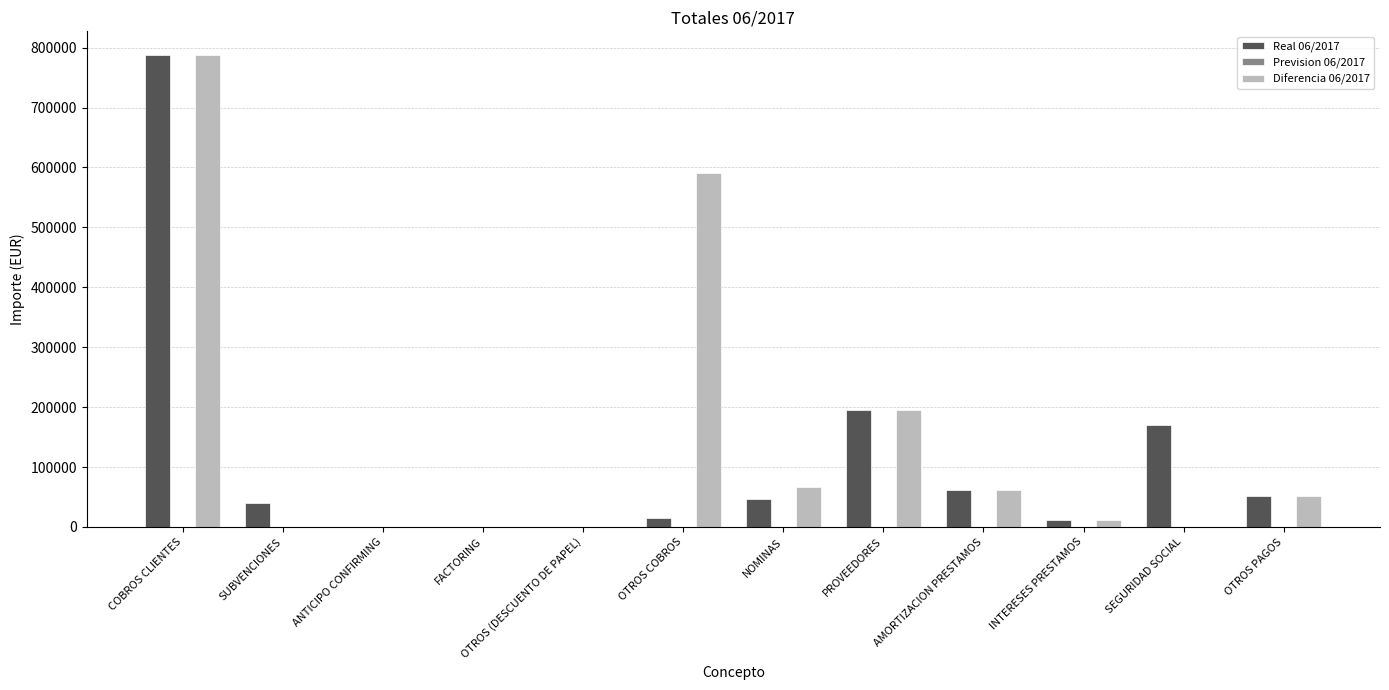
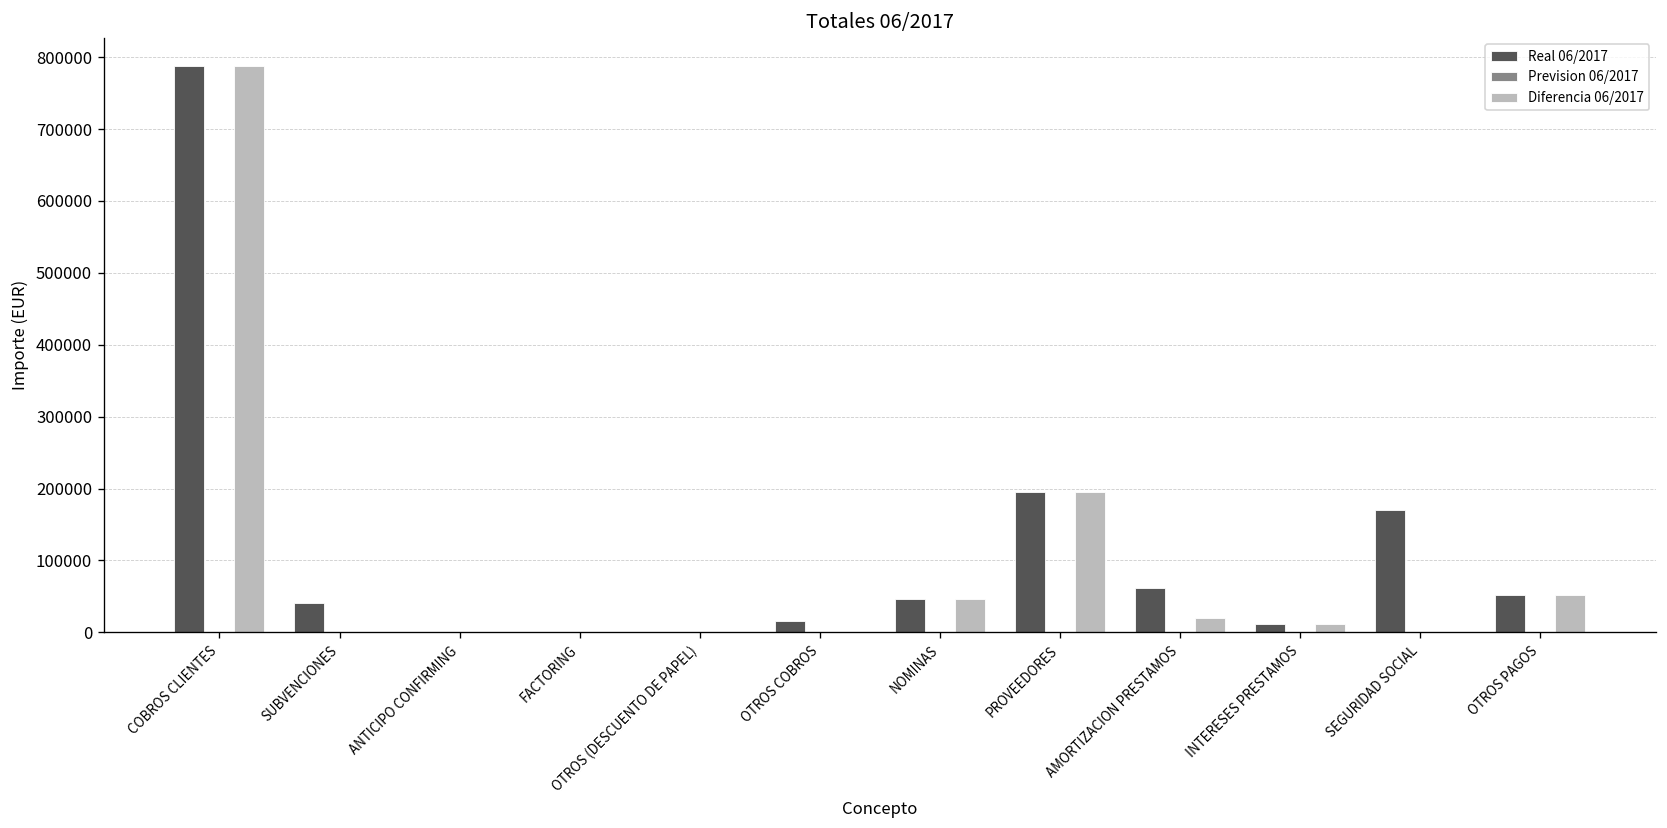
  {
    "Real 06/2017": {
      "COBROS CLIENTES": 790000,
      "SUBVENCIONES": 40000,
      "ANTICIPO CONFIRMING": 0,
      "FACTORING": 0,
      "OTROS (DESCUENTO DE PAPEL)": 0,
      "OTROS COBROS": 20000,
      "NOMINAS": 50000,
      "PROVEEDORES": 190000,
      "AMORTIZACION PRESTAMOS": 60000,
      "INTERESES PRESTAMOS": 10000,
      "SEGURIDAD SOCIAL": 170000,
      "OTROS PAGOS": 50000
    },
    "Prevision 06/2017": {
      "COBROS CLIENTES": 0,
      "SUBVENCIONES": 0,
      "ANTICIPO CONFIRMING": 0,
      "FACTORING": 0,
      "OTROS (DESCUENTO DE PAPEL)": 0,
      "OTROS COBROS": 0,
      "NOMINAS": 0,
      "PROVEEDORES": 0,
      "AMORTIZACION PRESTAMOS": 0,
      "INTERESES PRESTAMOS": 0,
      "SEGURIDAD SOCIAL": 0,
      "OTROS PAGOS": 0
    },
    "Diferencia 06/2017": {
      "COBROS CLIENTES": 790000,
      "SUBVENCIONES": 0,
      "ANTICIPO CONFIRMING": 0,
      "FACTORING": 0,
      "OTROS (DESCUENTO DE PAPEL)": 0,
-     "OTROS COBROS": 590000,
-     "NOMINAS": 70000,
+     "OTROS COBROS": 0,
+     "NOMINAS": 50000,
      "PROVEEDORES": 190000,
-     "AMORTIZACION PRESTAMOS": 60000,
+     "AMORTIZACION PRESTAMOS": 20000,
      "INTERESES PRESTAMOS": 10000,
      "SEGURIDAD SOCIAL": 0,
      "OTROS PAGOS": 50000
    }
  }
